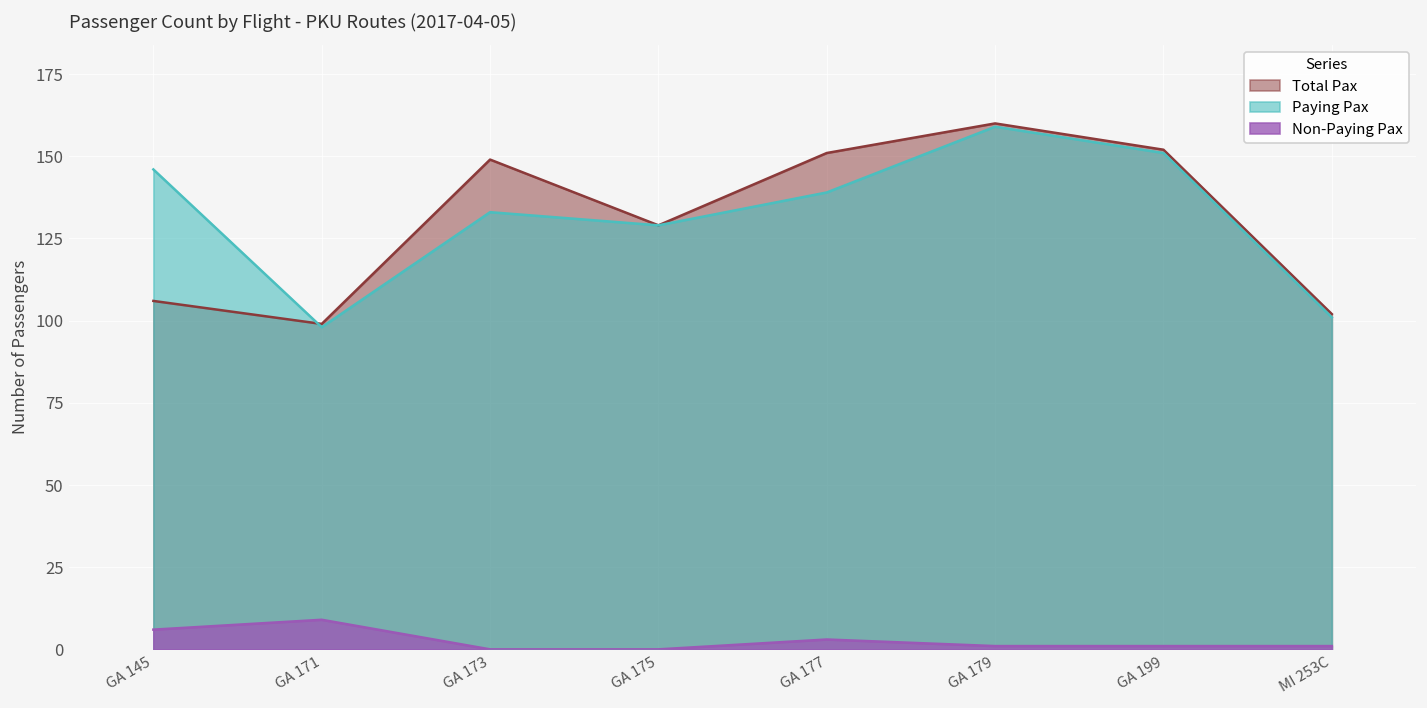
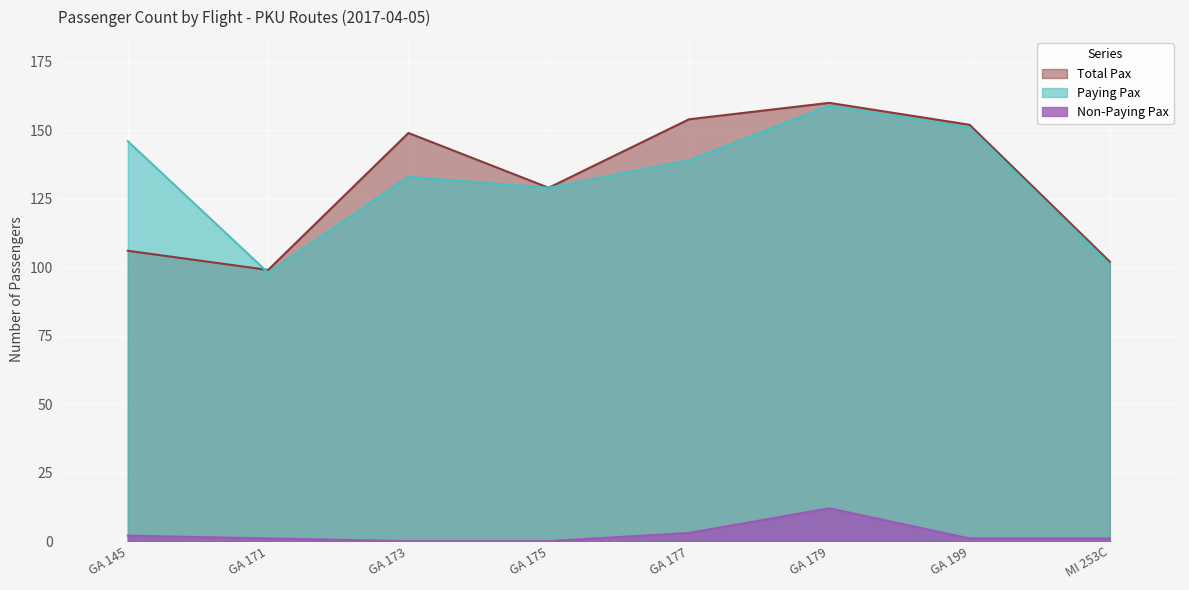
  {
    "Total Pax": {
      "GA 145": 106,
      "GA 171": 99,
      "GA 173": 149,
-     "GA 177": 151,
+     "GA 177": 154,
      "GA 179": 160,
      "GA 199": 152,
      "MI 253C": 102
    },
    "Paying Pax": {
      "GA 145": 146,
      "GA 171": 98,
      "GA 173": 133,
      "GA 177": 139,
      "GA 179": 159,
      "GA 199": 151,
      "MI 253C": 101
    },
    "Non-Paying Pax": {
-     "GA 145": 6,
-     "GA 171": 9,
+     "GA 145": 2,
+     "GA 171": 1,
      "GA 173": 0,
      "GA 175": 0,
      "GA 177": 3,
-     "GA 179": 1,
+     "GA 179": 12,
      "GA 199": 1,
      "MI 253C": 1
    }
  }
